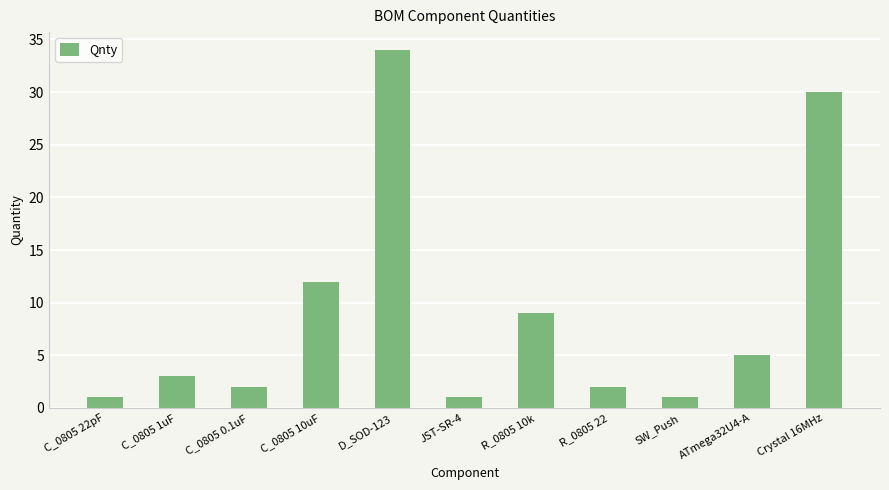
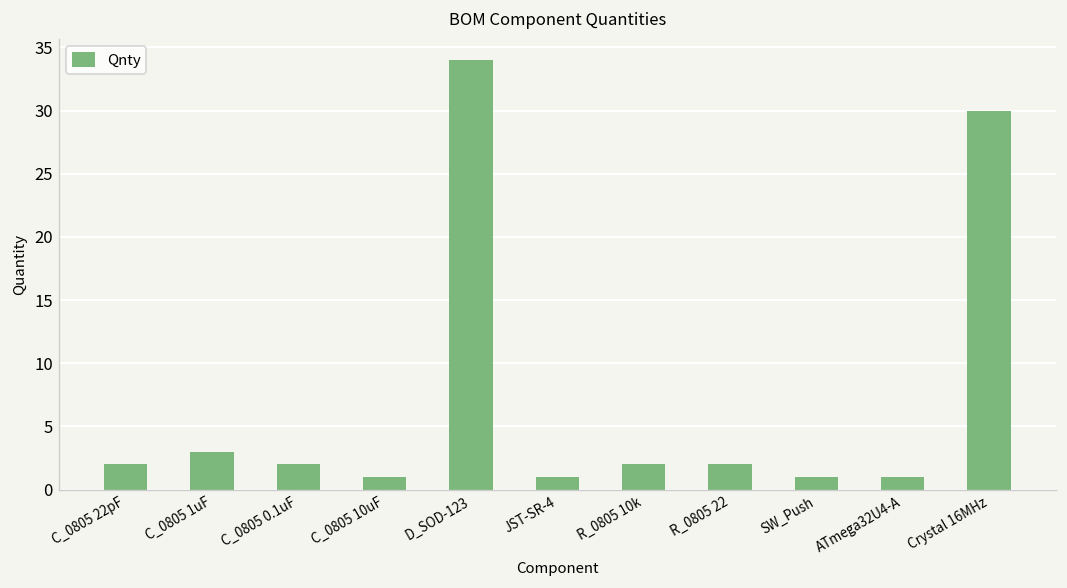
  {
-   "C_0805 22pF": 1,
+   "C_0805 22pF": 2,
    "C_0805 1uF": 3,
    "C_0805 0.1uF": 2,
-   "C_0805 10uF": 12,
+   "C_0805 10uF": 1,
    "D_SOD-123": 34,
    "JST-SR-4": 1,
-   "R_0805 10k": 9,
+   "R_0805 10k": 2,
    "R_0805 22": 2,
    "SW_Push": 1,
-   "ATmega32U4-A": 5,
+   "ATmega32U4-A": 1,
    "Crystal 16MHz": 30
  }
